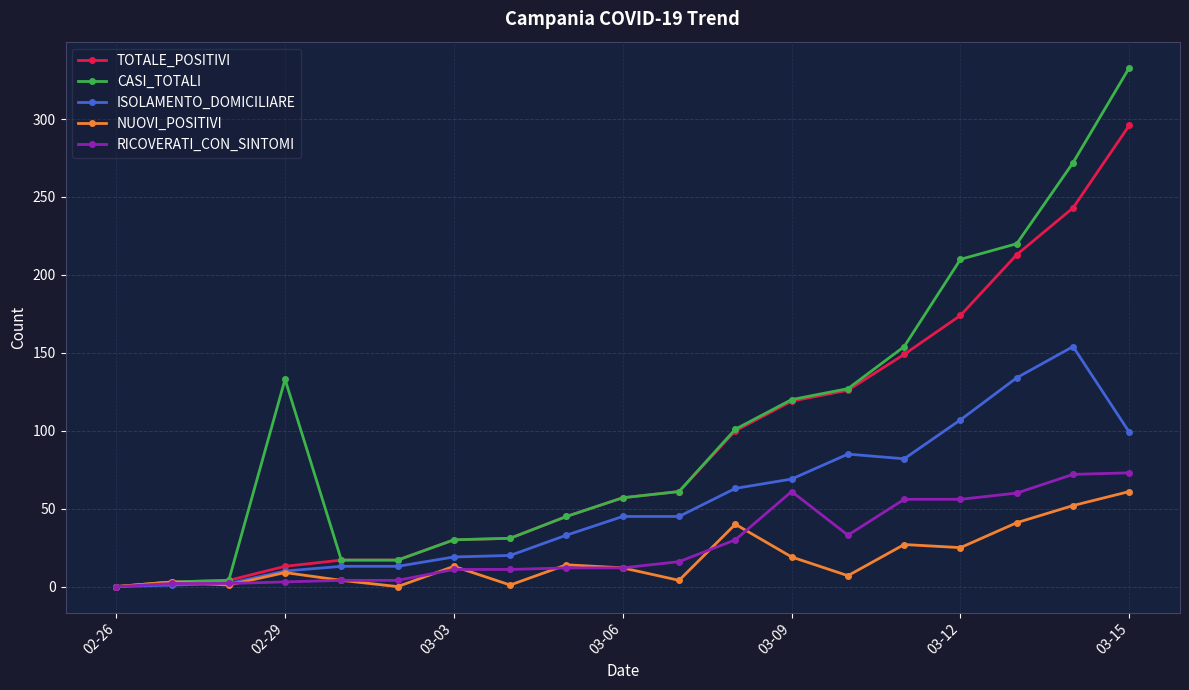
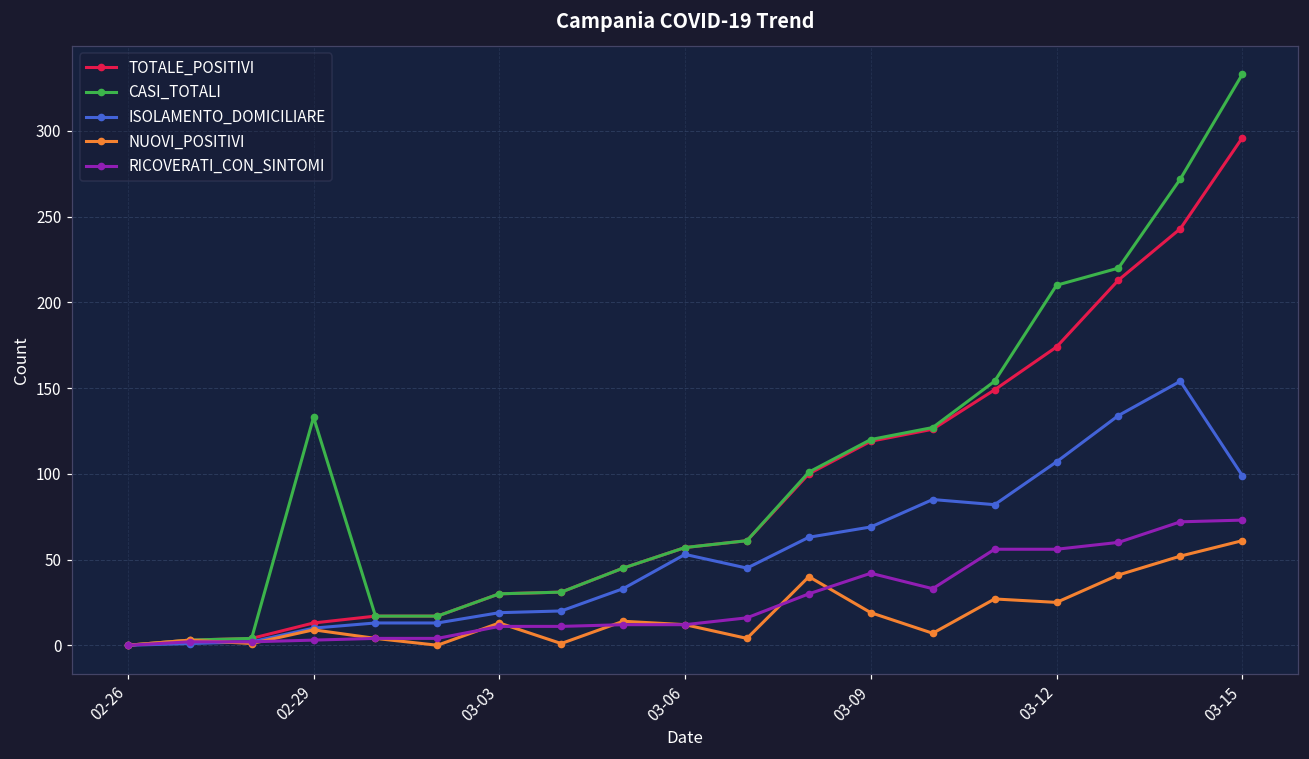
  {
    "TOTALE_POSITIVI": {
      "02-29": 13,
      "03-12": 174,
      "03-15": 296
    },
    "CASI_TOTALI": {
      "02-29": 133,
      "03-12": 210,
      "03-15": 333
    },
    "ISOLAMENTO_DOMICILIARE": {
      "03-03": 19,
-     "03-06": 45,
+     "03-06": 53,
      "03-09": 69,
      "03-12": 107,
      "03-15": 99
    },
    "NUOVI_POSITIVI": {
      "03-03": 13,
      "03-09": 19,
      "03-12": 25,
      "03-15": 61
    },
    "RICOVERATI_CON_SINTOMI": {
      "02-29": 3,
      "03-03": 11,
-     "03-09": 61,
+     "03-09": 42,
      "03-12": 56,
      "03-15": 73
    }
  }
